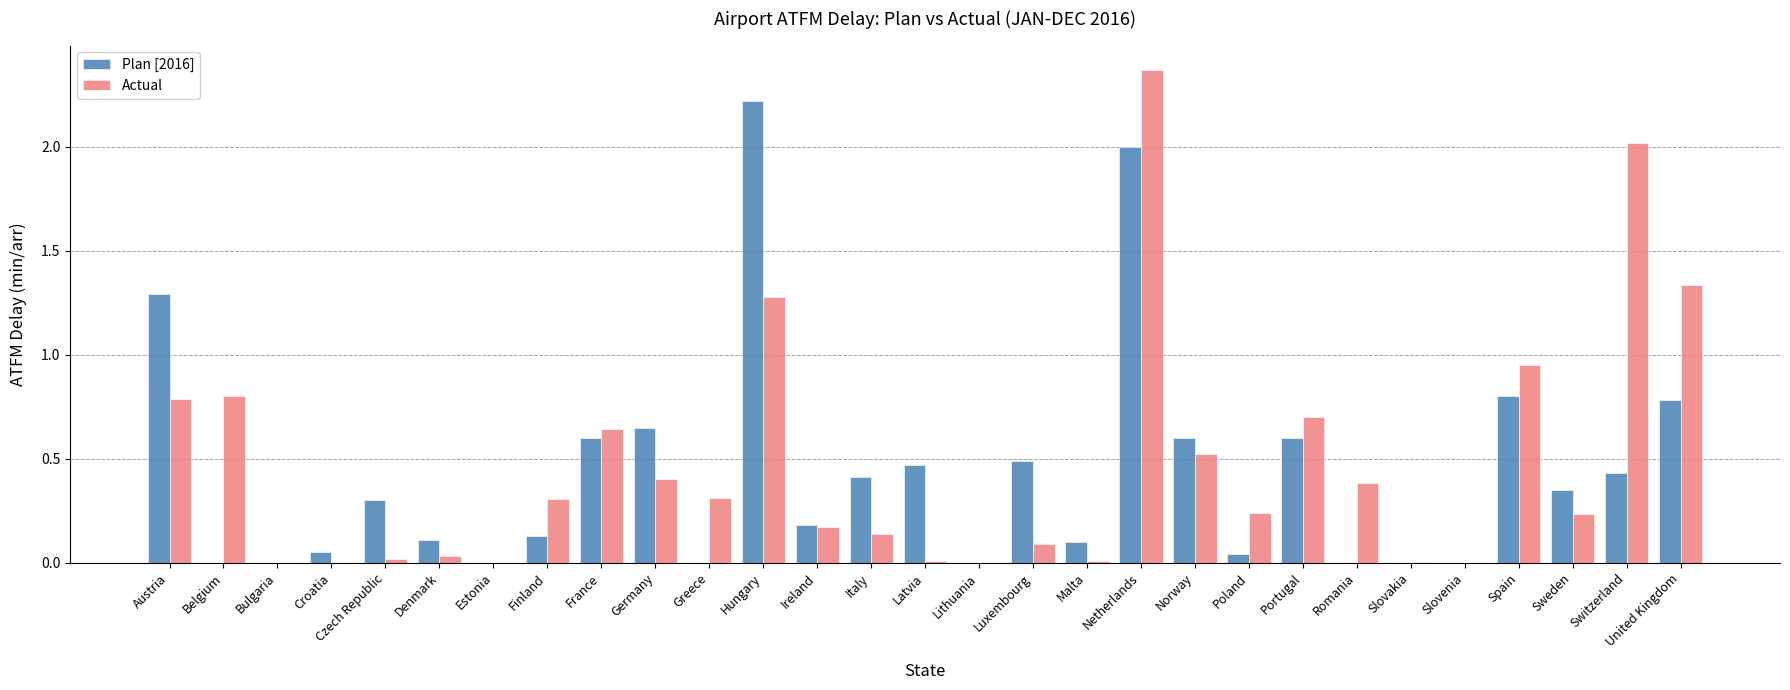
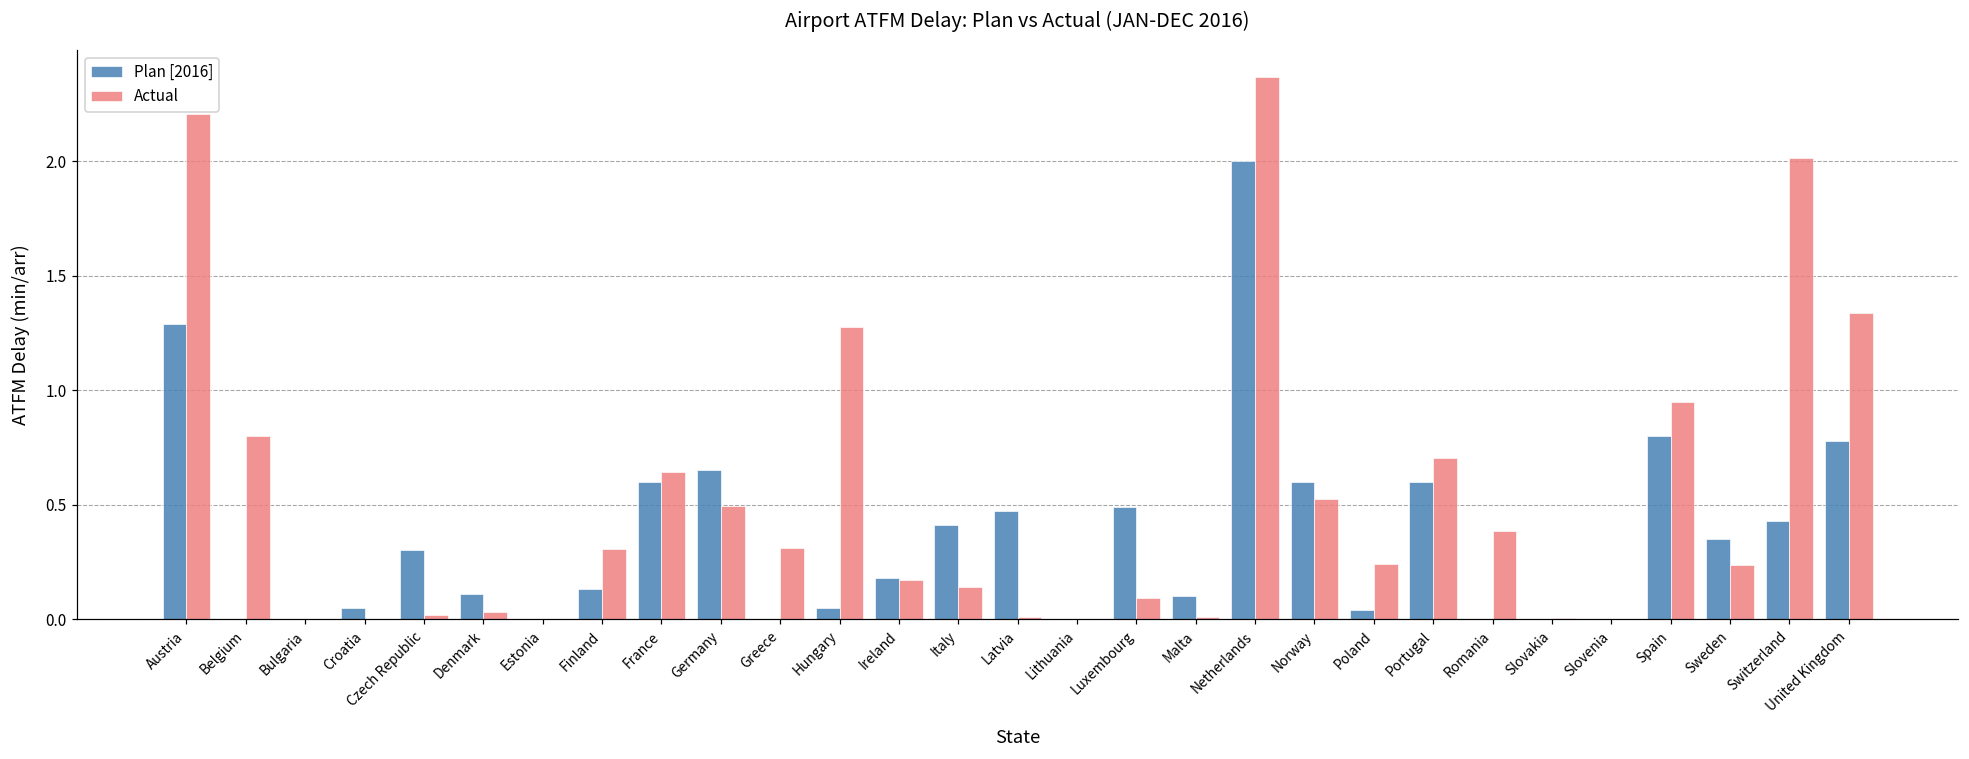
  {
    "Plan [2016]": {
      "Austria": 1.29,
      "Belgium": 0.00,
      "Bulgaria": 0.00,
      "Croatia": 0.05,
      "Czech Republic": 0.30,
      "Denmark": 0.11,
      "Estonia": 0.00,
      "Finland": 0.13,
      "France": 0.60,
      "Germany": 0.65,
      "Greece": 0.00,
-     "Hungary": 2.22,
+     "Hungary": 0.05,
      "Ireland": 0.18,
      "Italy": 0.41,
      "Latvia": 0.47,
      "Lithuania": 0.00,
      "Luxembourg": 0.49,
      "Malta": 0.10,
      "Netherlands": 2.00,
      "Norway": 0.60,
      "Poland": 0.04,
      "Portugal": 0.60,
      "Romania": 0.00,
      "Slovakia": 0.00,
      "Slovenia": 0.00,
      "Spain": 0.80,
      "Sweden": 0.35,
      "Switzerland": 0.43,
      "United Kingdom": 0.78
    },
    "Actual": {
-     "Austria": 0.79,
+     "Austria": 2.21,
      "Belgium": 0.80,
      "Bulgaria": 0.00,
      "Croatia": 0.00,
      "Czech Republic": 0.02,
      "Denmark": 0.03,
      "Estonia": 0.00,
      "Finland": 0.31,
      "France": 0.64,
-     "Germany": 0.40,
+     "Germany": 0.50,
      "Greece": 0.31,
      "Hungary": 1.28,
      "Ireland": 0.17,
      "Italy": 0.14,
      "Lithuania": 0.00,
      "Luxembourg": 0.09,
      "Netherlands": 2.37,
      "Norway": 0.52,
      "Poland": 0.24,
      "Portugal": 0.70,
      "Romania": 0.39,
      "Slovenia": 0.00,
      "Spain": 0.95,
      "Sweden": 0.24,
      "Switzerland": 2.02,
      "United Kingdom": 1.34
    }
  }
